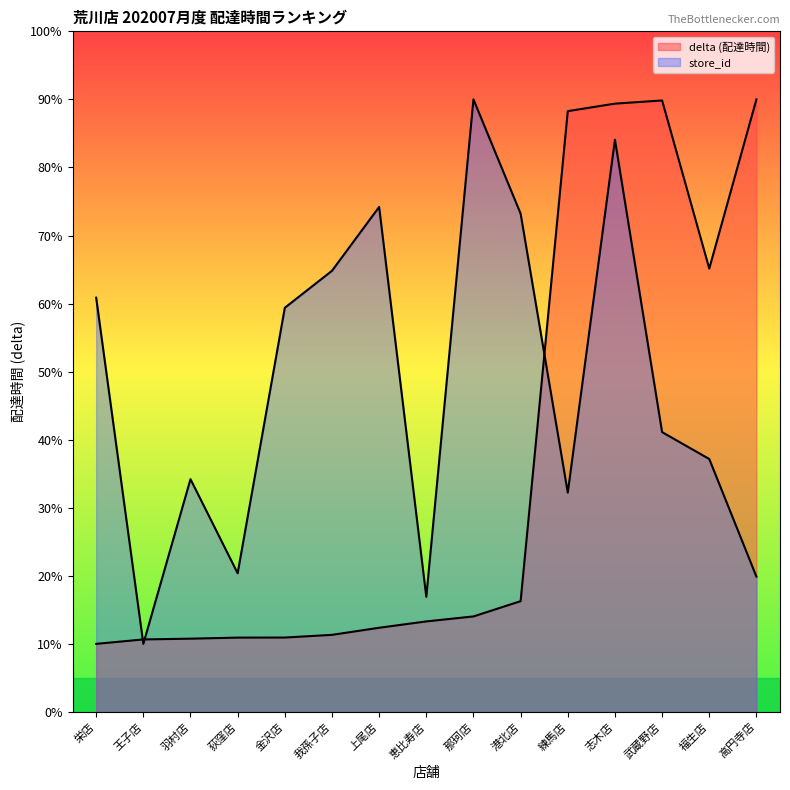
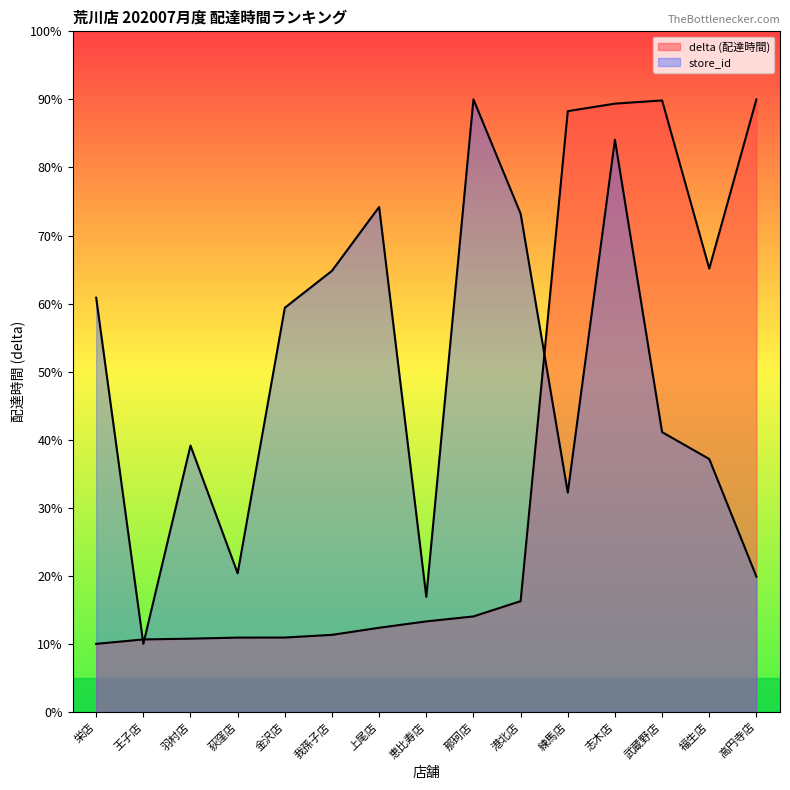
  {
    "delta (配達時間)": {
      "栄店": "10%",
      "王子店": "11%",
      "羽村店": "11%",
      "荻窪店": "11%",
      "金沢店": "11%",
      "我孫子店": "11%",
      "上尾店": "12%",
      "恵比寿店": "13%",
      "那珂店": "14%",
      "港北店": "16%",
      "練馬店": "88%",
      "志木店": "89%",
      "武蔵野店": "90%",
      "福生店": "65%",
      "高円寺店": "90%"
    },
    "store_id": {
      "栄店": "61%",
      "王子店": "10%",
-     "羽村店": "34%",
+     "羽村店": "39%",
      "荻窪店": "20%",
      "金沢店": "59%",
      "我孫子店": "65%",
      "上尾店": "74%",
      "恵比寿店": "17%",
      "那珂店": "90%",
      "港北店": "73%",
      "練馬店": "32%",
      "志木店": "84%",
      "武蔵野店": "41%",
      "福生店": "37%",
      "高円寺店": "20%"
    }
  }
